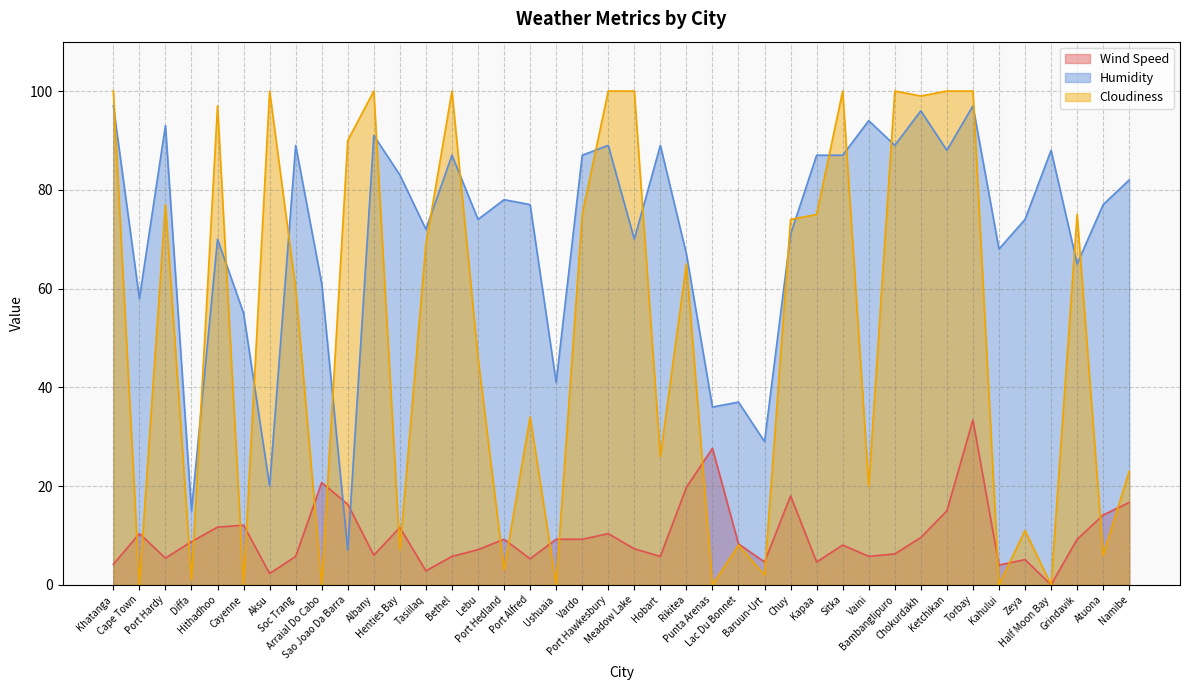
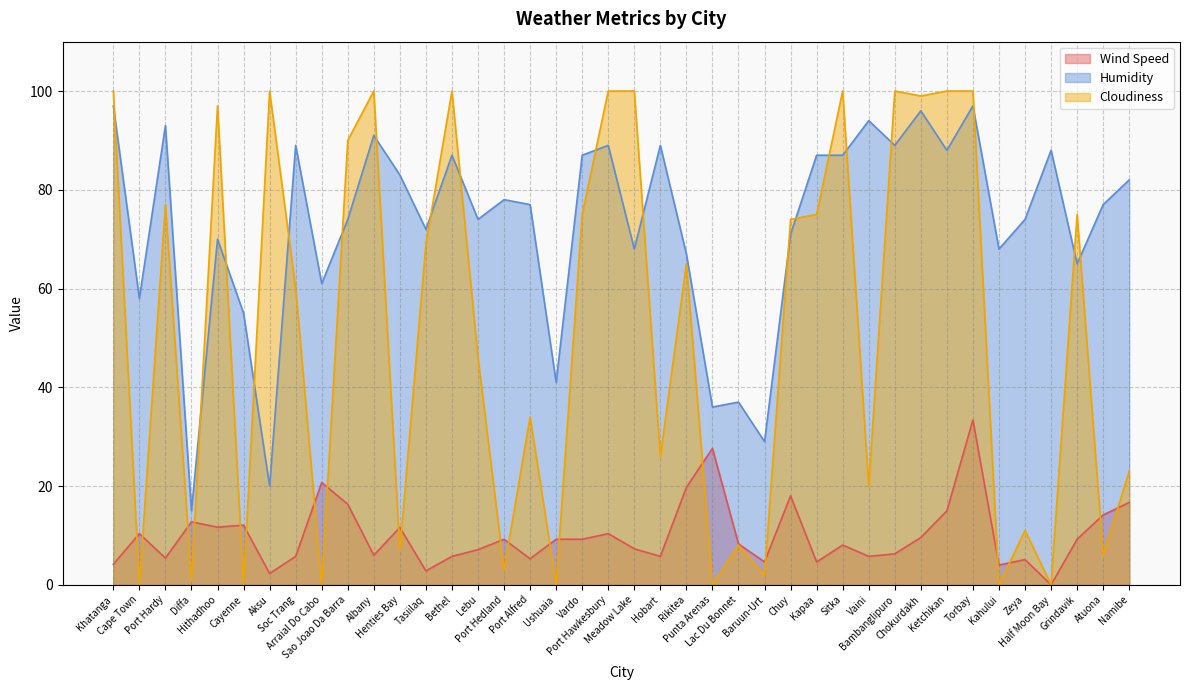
  {
    "Wind Speed": {
      "Khatanga": 4,
      "Cape Town": 10,
      "Port Hardy": 5,
-     "Diffa": 9,
+     "Diffa": 13,
      "Hithadhoo": 12,
      "Cayenne": 12,
      "Aksu": 2,
      "Soc Trang": 6,
      "Arraial Do Cabo": 21,
      "Sao Joao Da Barra": 16,
      "Albany": 6,
      "Henties Bay": 12,
      "Tasiilaq": 3,
      "Bethel": 6,
      "Lebu": 7,
      "Port Hedland": 9,
      "Port Alfred": 5,
      "Ushuaia": 9,
      "Vardo": 9,
      "Port Hawkesbury": 10,
      "Meadow Lake": 7,
      "Hobart": 6,
      "Rikitea": 20,
      "Punta Arenas": 28,
      "Baruun-Urt": 5,
      "Chuy": 18,
      "Kapaa": 5,
      "Sitka": 8,
      "Vaini": 6,
      "Bambanglipuro": 6,
      "Chokurdakh": 10,
      "Ketchikan": 15,
      "Torbay": 33,
      "Kahului": 4,
      "Zeya": 5,
      "Grindavik": 9,
      "Atuona": 14,
      "Namibe": 17
    },
    "Humidity": {
      "Khatanga": 97,
      "Cape Town": 58,
      "Port Hardy": 93,
      "Diffa": 15,
      "Hithadhoo": 70,
      "Cayenne": 55,
      "Aksu": 20,
      "Soc Trang": 89,
      "Arraial Do Cabo": 61,
-     "Sao Joao Da Barra": 7,
+     "Sao Joao Da Barra": 74,
      "Albany": 91,
      "Henties Bay": 83,
      "Tasiilaq": 72,
      "Bethel": 87,
      "Lebu": 74,
      "Port Hedland": 78,
      "Port Alfred": 77,
      "Ushuaia": 41,
      "Vardo": 87,
      "Port Hawkesbury": 89,
-     "Meadow Lake": 70,
+     "Meadow Lake": 68,
      "Hobart": 89,
      "Rikitea": 67,
      "Punta Arenas": 36,
      "Lac Du Bonnet": 37,
      "Baruun-Urt": 29,
      "Chuy": 71,
      "Kapaa": 87,
      "Sitka": 87,
      "Vaini": 94,
      "Bambanglipuro": 89,
      "Chokurdakh": 96,
      "Ketchikan": 88,
      "Torbay": 97,
      "Kahului": 68,
      "Zeya": 74,
      "Half Moon Bay": 88,
      "Grindavik": 65,
      "Atuona": 77,
      "Namibe": 82
    },
    "Cloudiness": {
      "Khatanga": 100,
      "Cape Town": 0,
      "Port Hardy": 77,
      "Diffa": 1,
      "Hithadhoo": 97,
      "Cayenne": 0,
      "Aksu": 100,
      "Soc Trang": 60,
      "Arraial Do Cabo": 0,
      "Sao Joao Da Barra": 90,
      "Albany": 100,
      "Henties Bay": 7,
      "Tasiilaq": 69,
      "Bethel": 100,
      "Lebu": 46,
      "Port Hedland": 3,
      "Port Alfred": 34,
      "Ushuaia": 0,
      "Vardo": 75,
      "Port Hawkesbury": 100,
      "Meadow Lake": 100,
      "Hobart": 26,
      "Rikitea": 65,
      "Punta Arenas": 0,
      "Baruun-Urt": 2,
      "Chuy": 74,
      "Kapaa": 75,
      "Sitka": 100,
      "Vaini": 20,
      "Bambanglipuro": 100,
      "Chokurdakh": 99,
      "Ketchikan": 100,
      "Torbay": 100,
      "Kahului": 0,
      "Zeya": 11,
      "Grindavik": 75,
      "Atuona": 6,
      "Namibe": 23
    }
  }
